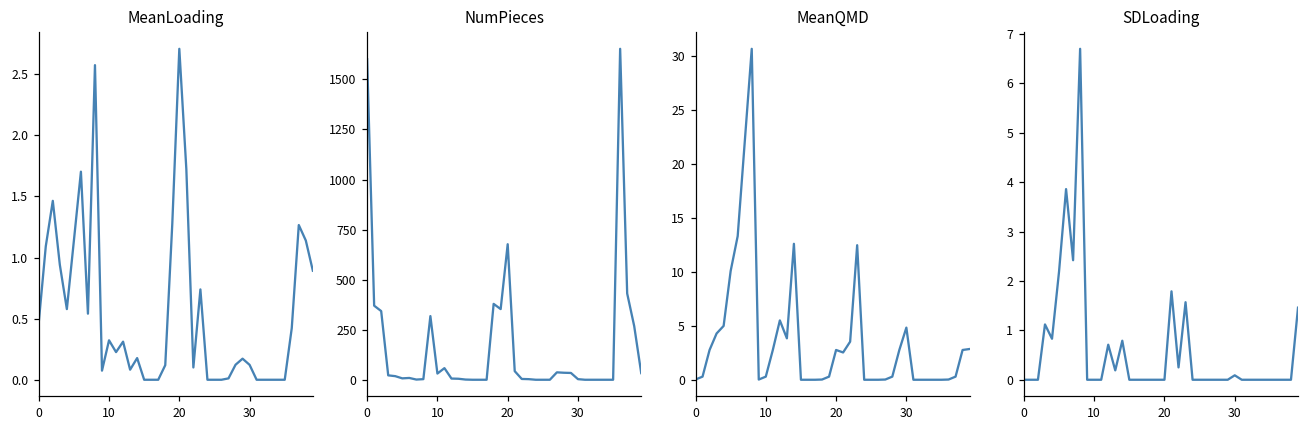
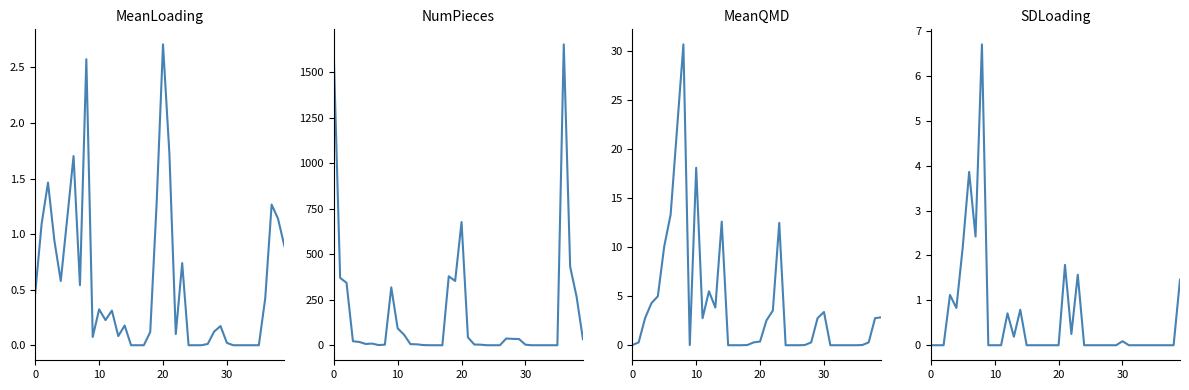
  {
    "MeanLoading": {
      "0": 0.47,
      "10": 0.32,
      "20": 2.71,
-     "30": 0.12
+     "30": 0.02
    },
    "NumPieces": {
      "0": 1600,
-     "10": 30,
+     "10": 90,
      "20": 680,
      "30": 0
    },
    "MeanQMD": {
      "0": 0,
-     "10": 0,
-     "20": 3,
-     "30": 5
+     "10": 18,
+     "20": 0,
+     "30": 3
    },
    "SDLoading": {
      "0": 0.0,
      "10": 0.0,
      "20": 0.0,
      "30": 0.1
    }
  }
